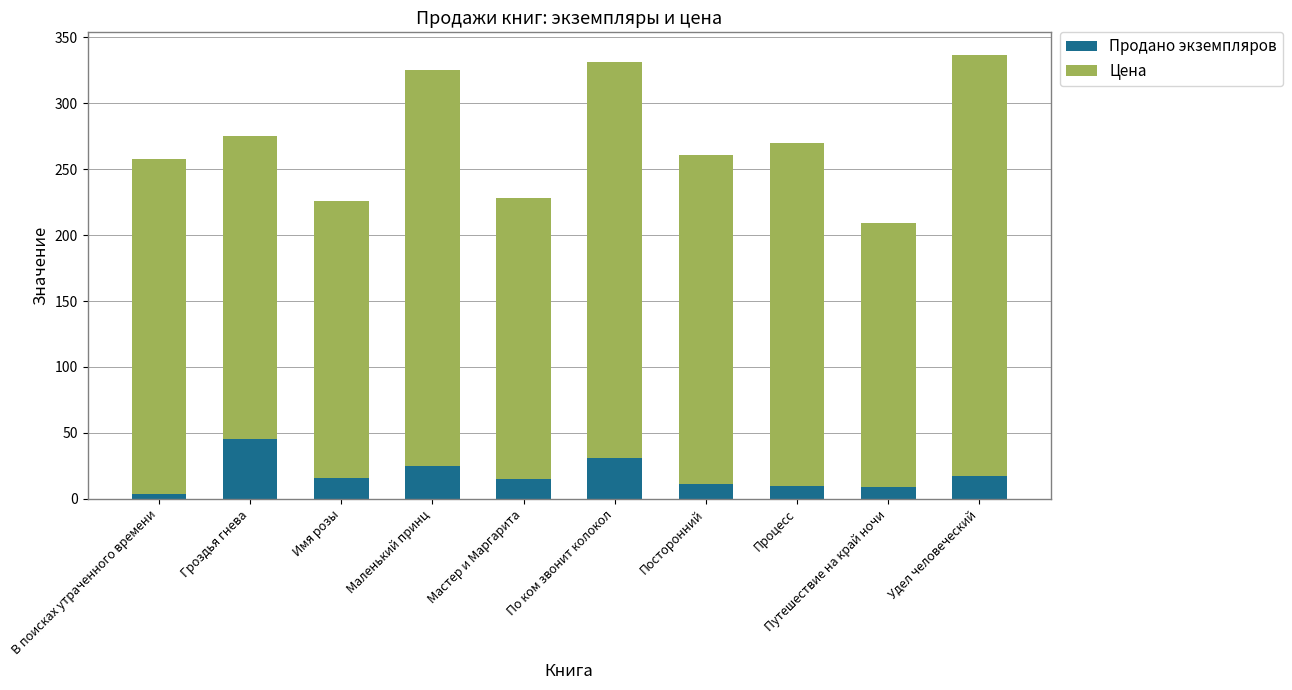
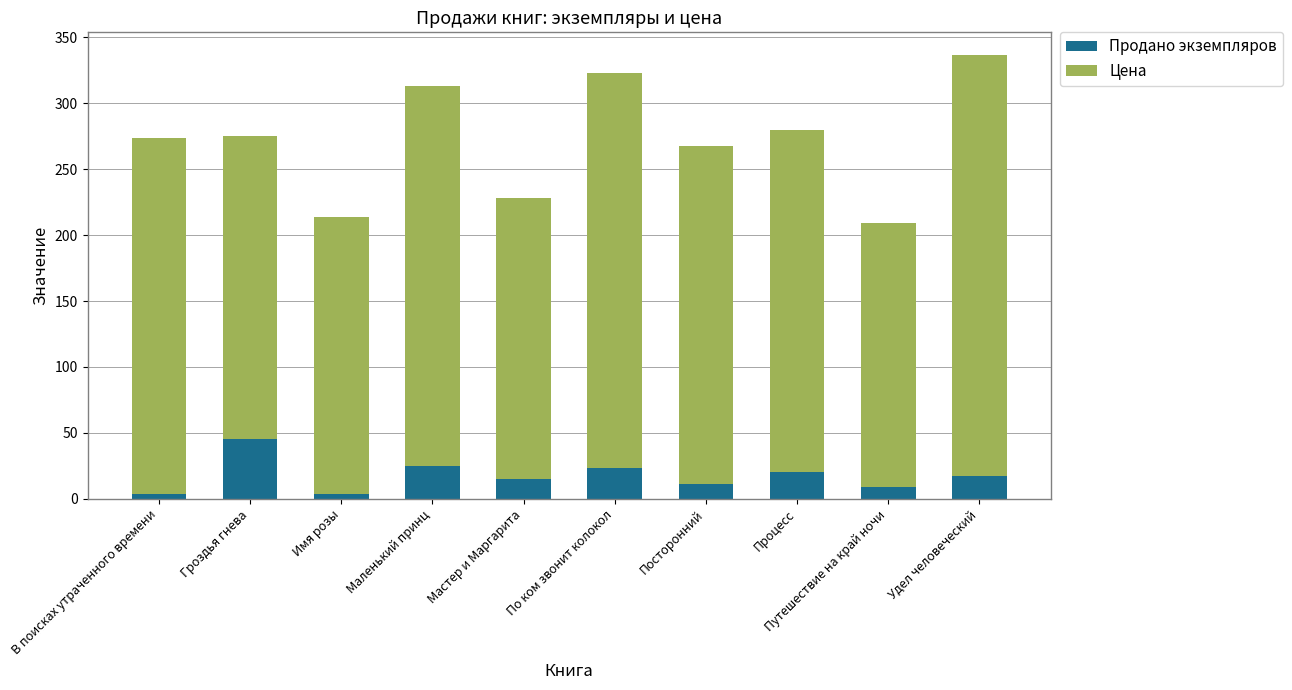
  {
    "Продано экземпляров": {
      "В поисках утраченного времени": 4,
      "Гроздья гнева": 45,
-     "Имя розы": 16,
+     "Имя розы": 4,
      "Маленький принц": 25,
      "Мастер и Маргарита": 15,
-     "По ком звонит колокол": 31,
+     "По ком звонит колокол": 23,
      "Посторонний": 11,
-     "Процесс": 10,
+     "Процесс": 20,
      "Путешествие на край ночи": 9,
      "Удел человеческий": 17
    },
    "Цена": {
-     "В поисках утраченного времени": 254,
+     "В поисках утраченного времени": 270,
      "Гроздья гнева": 230,
      "Имя розы": 210,
-     "Маленький принц": 300,
+     "Маленький принц": 288,
      "Мастер и Маргарита": 213,
      "По ком звонит колокол": 300,
-     "Посторонний": 250,
+     "Посторонний": 257,
      "Процесс": 260,
      "Путешествие на край ночи": 200,
      "Удел человеческий": 320
    }
  }
